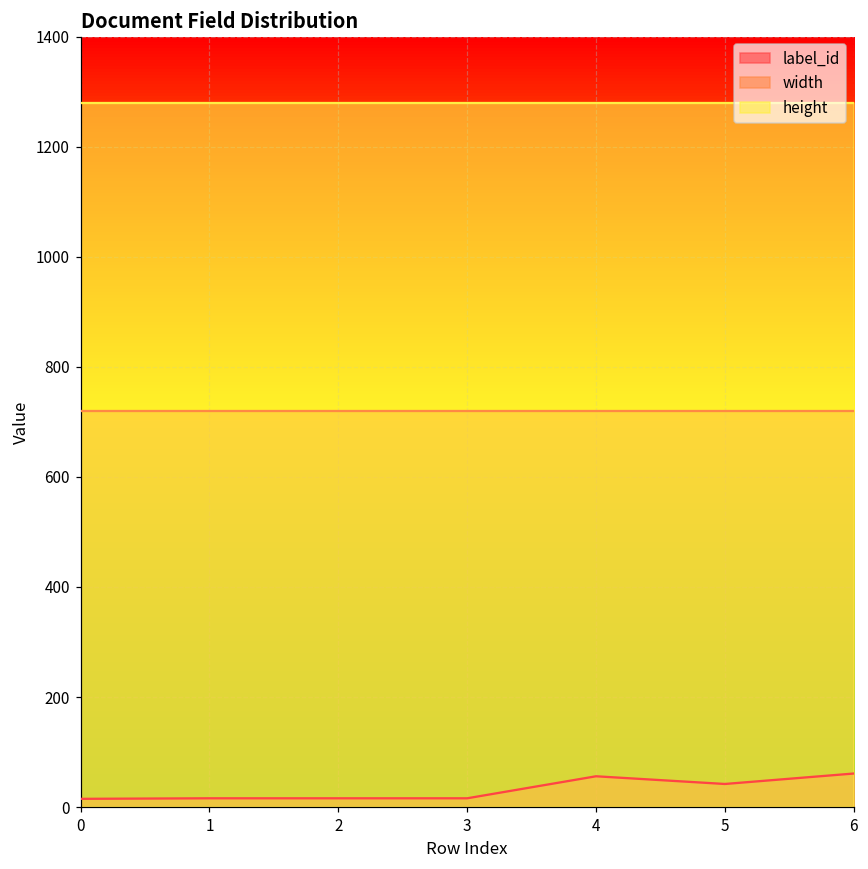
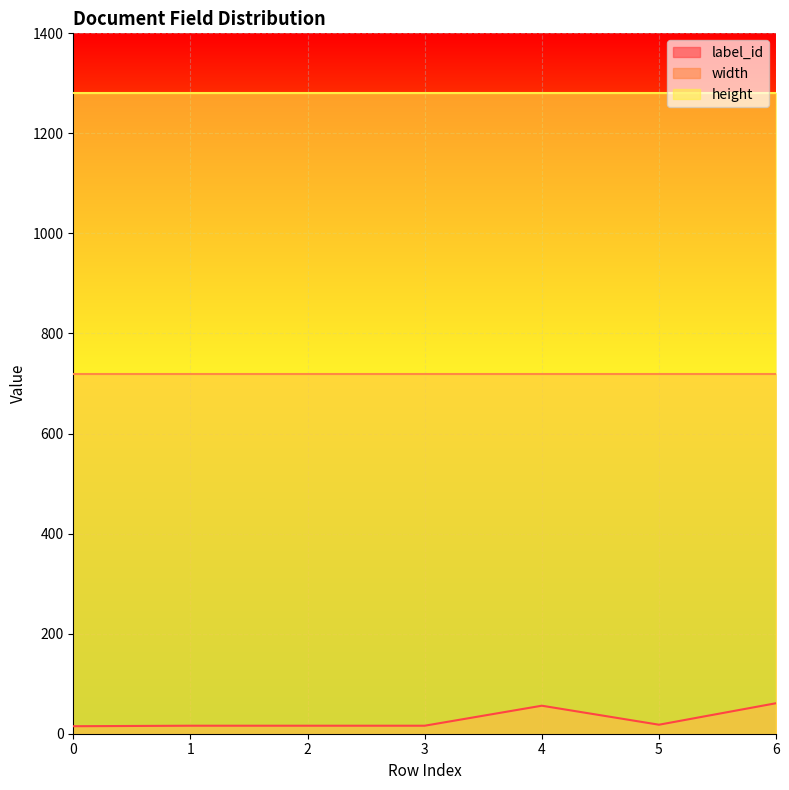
  {
    "label_id": {
      "0": 20,
      "1": 20,
      "2": 20,
      "3": 20,
      "4": 60,
-     "5": 40,
+     "5": 20,
      "6": 60
    },
    "width": {
      "0": 720,
      "1": 720,
      "2": 720,
      "3": 720,
      "4": 720,
      "5": 720,
      "6": 720
    },
    "height": {
      "0": 1280,
      "1": 1280,
      "2": 1280,
      "3": 1280,
      "4": 1280,
      "5": 1280,
      "6": 1280
    }
  }
